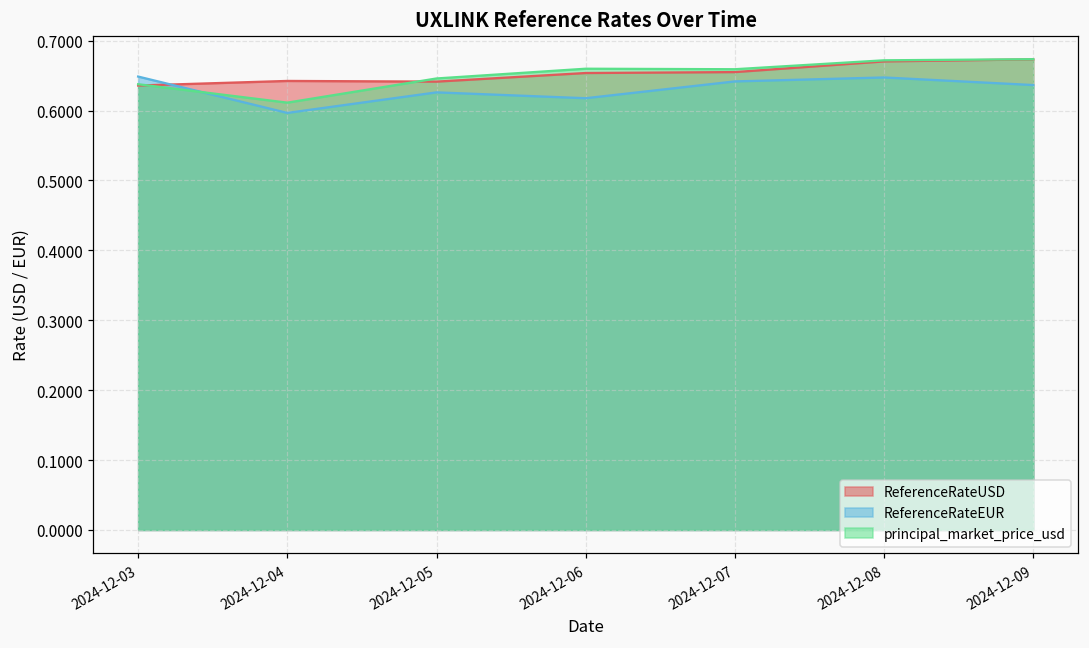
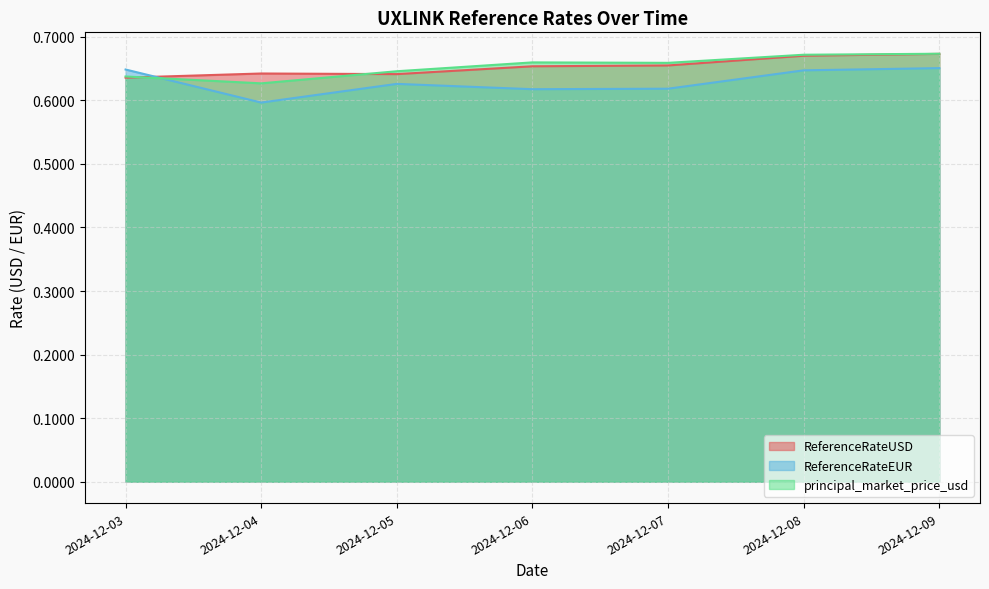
  {
    "ReferenceRateUSD": {
      "2024-12-04": 0.64,
      "2024-12-05": 0.64,
      "2024-12-06": 0.65,
      "2024-12-07": 0.66
    },
    "ReferenceRateEUR": {
      "2024-12-03": 0.65,
      "2024-12-04": 0.60,
      "2024-12-05": 0.63,
      "2024-12-06": 0.62,
-     "2024-12-07": 0.64,
+     "2024-12-07": 0.62,
      "2024-12-08": 0.65,
-     "2024-12-09": 0.64
+     "2024-12-09": 0.65
    },
    "principal_market_price_usd": {
-     "2024-12-04": 0.61,
+     "2024-12-04": 0.63,
      "2024-12-05": 0.65,
      "2024-12-06": 0.66,
      "2024-12-07": 0.66
    }
  }
